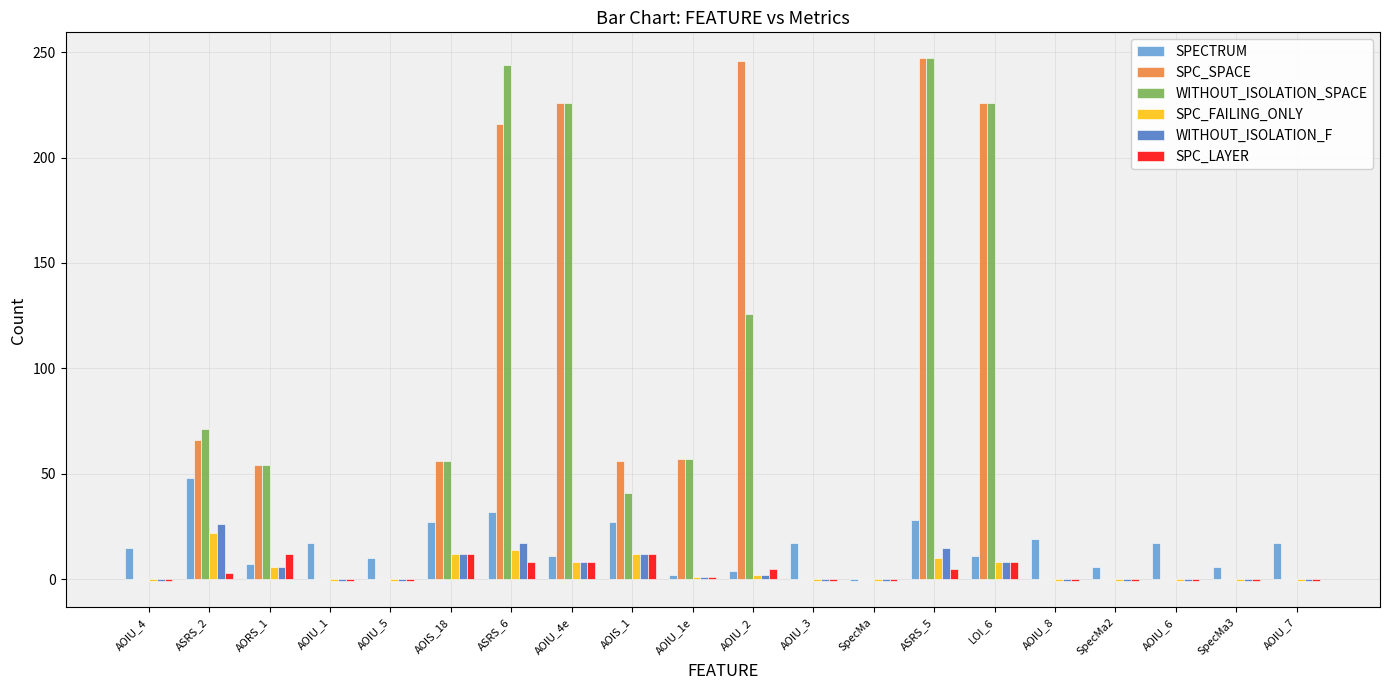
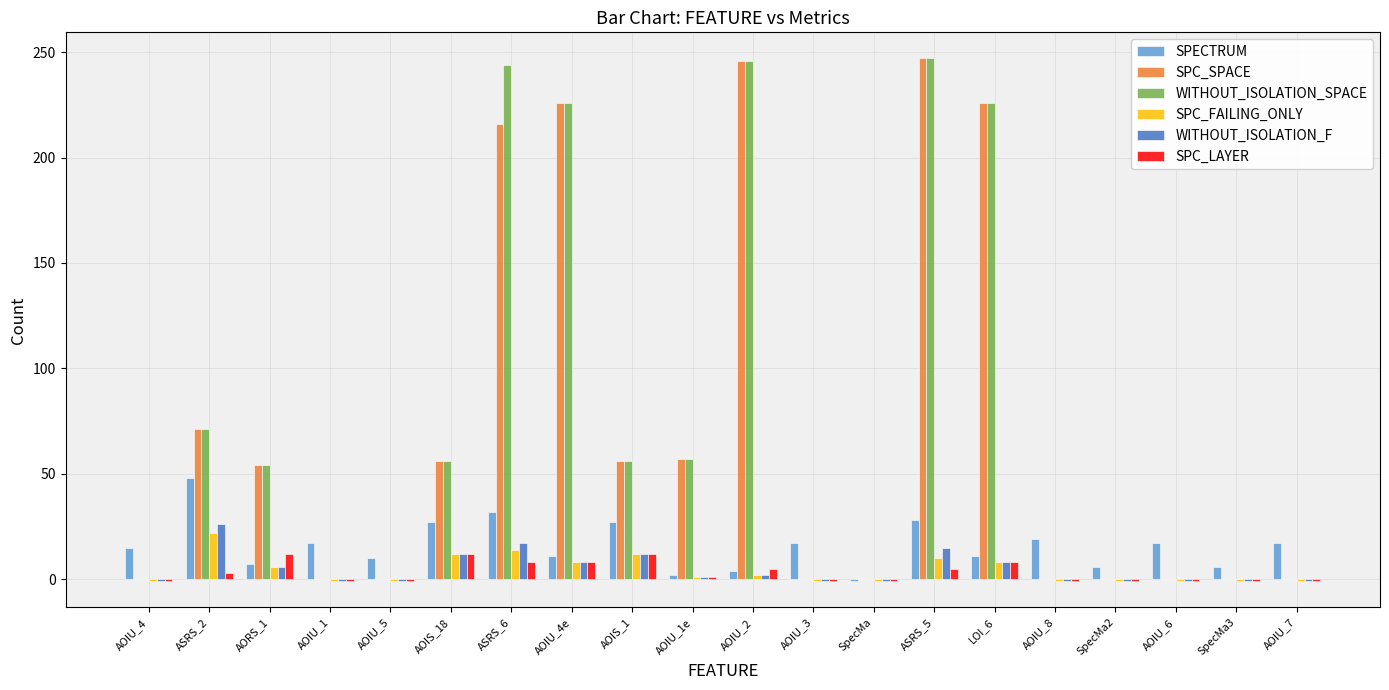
  {
    "SPC_SPACE": {
      "AOIU_4": 0,
-     "ASRS_2": 66,
+     "ASRS_2": 71,
      "AORS_1": 54,
      "AOIU_1": 0,
      "AOIU_5": 0,
      "AOIS_18": 56,
      "ASRS_6": 216,
      "AOIU_4e": 226,
      "AOIS_1": 56,
      "AOIU_1e": 57,
      "AOIU_2": 246,
      "AOIU_3": 0,
      "SpecMa": 0,
      "ASRS_5": 247,
      "LOI_6": 226,
      "AOIU_8": 0,
      "SpecMa2": 0,
      "AOIU_6": 0,
      "SpecMa3": 0,
      "AOIU_7": 0
    },
    "WITHOUT_ISOLATION_SPACE": {
      "AOIU_4": 0,
      "ASRS_2": 71,
      "AORS_1": 54,
      "AOIU_1": 0,
      "AOIU_5": 0,
      "AOIS_18": 56,
      "ASRS_6": 244,
      "AOIU_4e": 226,
-     "AOIS_1": 41,
+     "AOIS_1": 56,
      "AOIU_1e": 57,
-     "AOIU_2": 126,
+     "AOIU_2": 246,
      "AOIU_3": 0,
      "SpecMa": 0,
      "ASRS_5": 247,
      "LOI_6": 226,
      "AOIU_8": 0,
      "SpecMa2": 0,
      "AOIU_6": 0,
      "SpecMa3": 0,
      "AOIU_7": 0
    },
    "SPC_FAILING_ONLY": {
      "ASRS_2": 22,
      "AORS_1": 6,
      "AOIS_18": 12,
      "ASRS_6": 14,
      "AOIU_4e": 8,
      "AOIS_1": 12,
      "AOIU_2": 2,
      "ASRS_5": 10,
      "LOI_6": 8
    },
    "SPC_LAYER": {
      "ASRS_2": 3,
      "AORS_1": 12,
      "AOIS_18": 12,
      "ASRS_6": 8,
      "AOIU_4e": 8,
      "AOIS_1": 12,
      "AOIU_2": 5,
      "ASRS_5": 5,
      "LOI_6": 8
    }
  }
